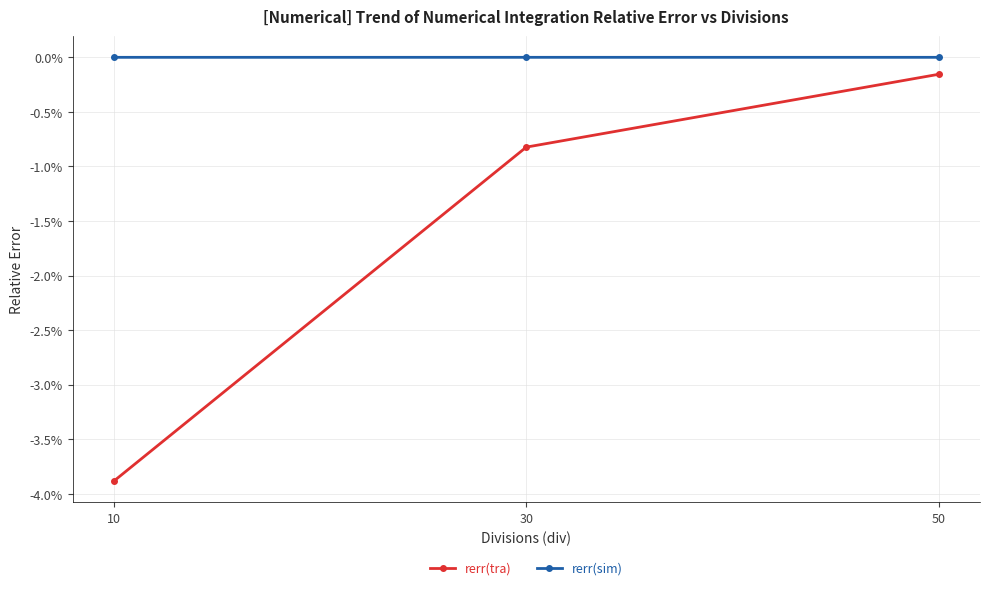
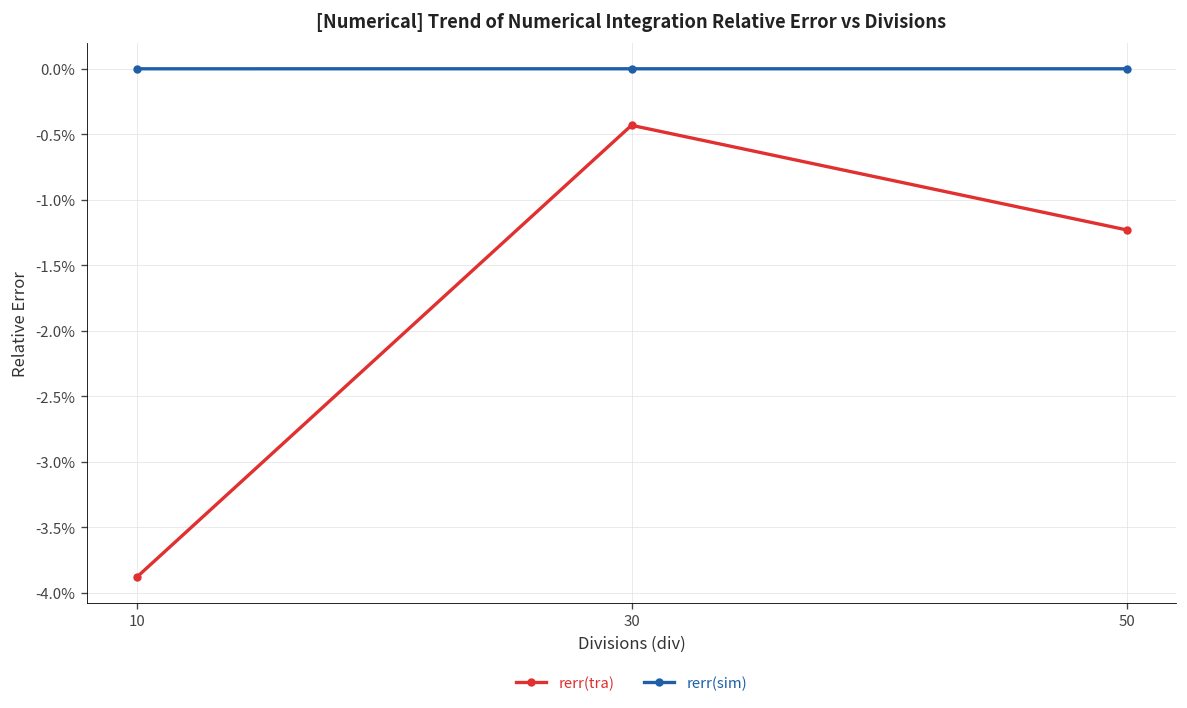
  {
    "rerr(tra)": {
      "10": "-3.88%",
-     "30": "-0.82%",
-     "50": "-0.16%"
+     "30": "-0.43%",
+     "50": "-1.23%"
    },
    "rerr(sim)": {
      "10": "0.00%",
      "30": "0.00%",
      "50": "0.00%"
    }
  }
